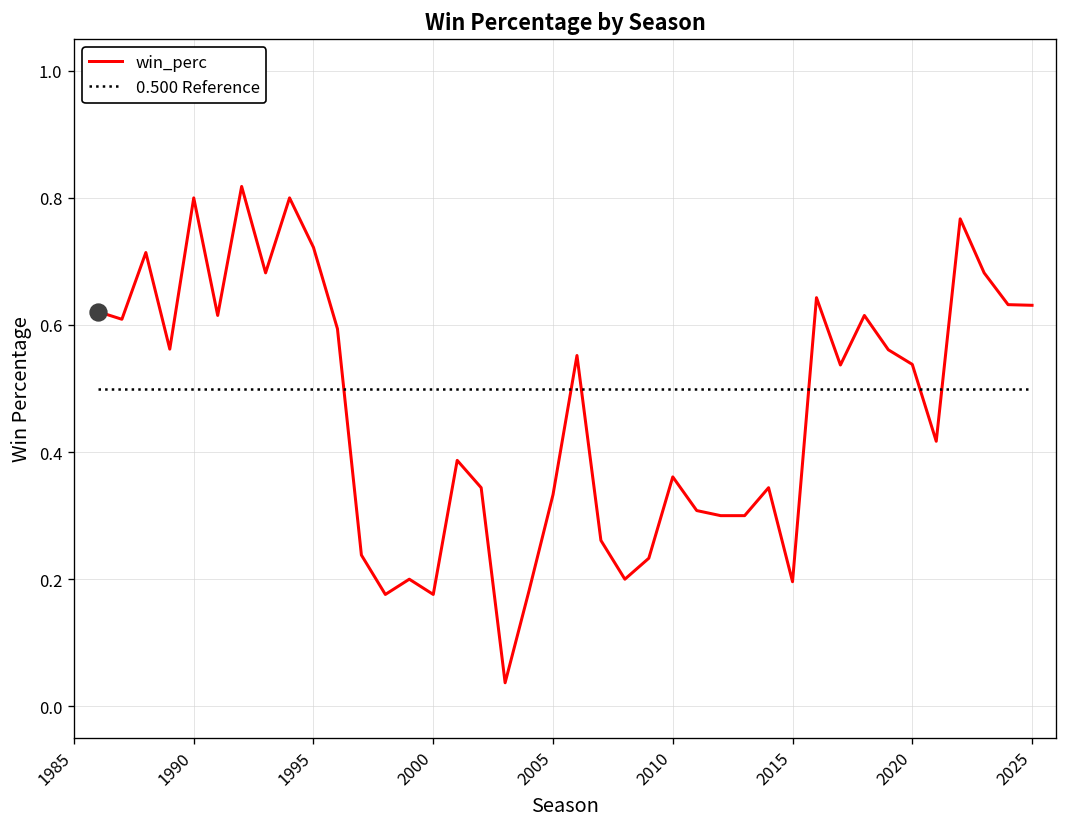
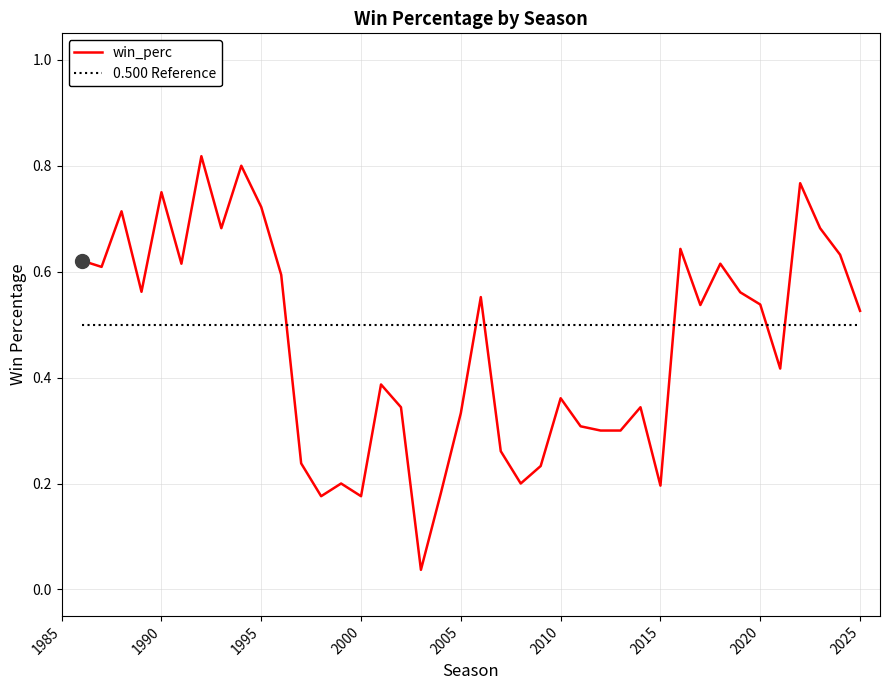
  {
    "win_perc": {
-     "1990": 0.80,
+     "1990": 0.75,
      "1995": 0.72,
      "2000": 0.18,
      "2005": 0.33,
      "2010": 0.36,
      "2015": 0.20,
      "2020": 0.54,
-     "2025": 0.63
+     "2025": 0.53
    },
    "0.500 Reference": {
      "2025": 0.50
    }
  }
